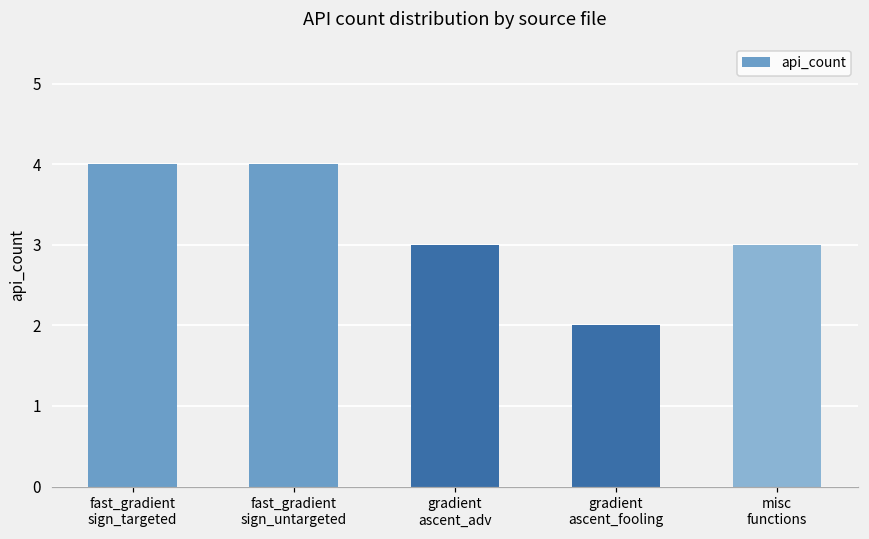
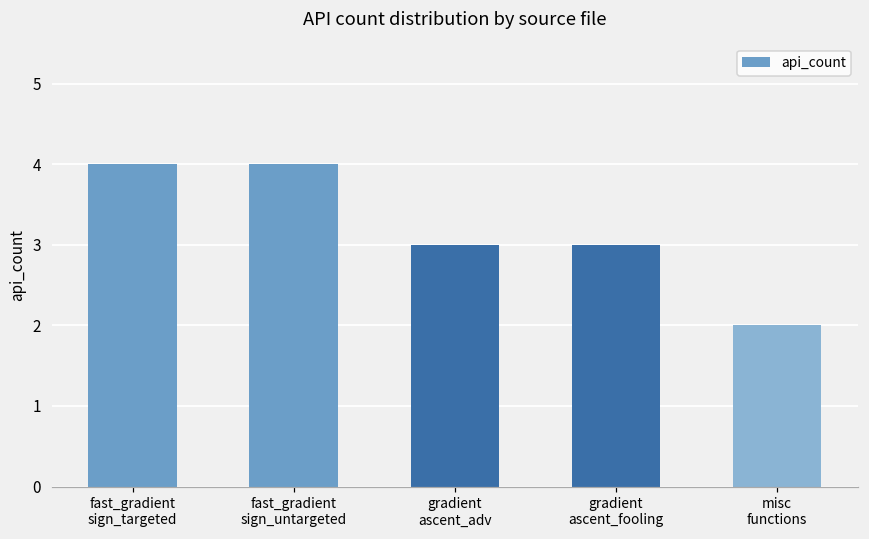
  {
    "fast_gradient sign_targeted": 4,
    "fast_gradient sign_untargeted": 4,
    "gradient ascent_adv": 3,
-   "gradient ascent_fooling": 2,
-   "misc functions": 3
+   "gradient ascent_fooling": 3,
+   "misc functions": 2
  }
